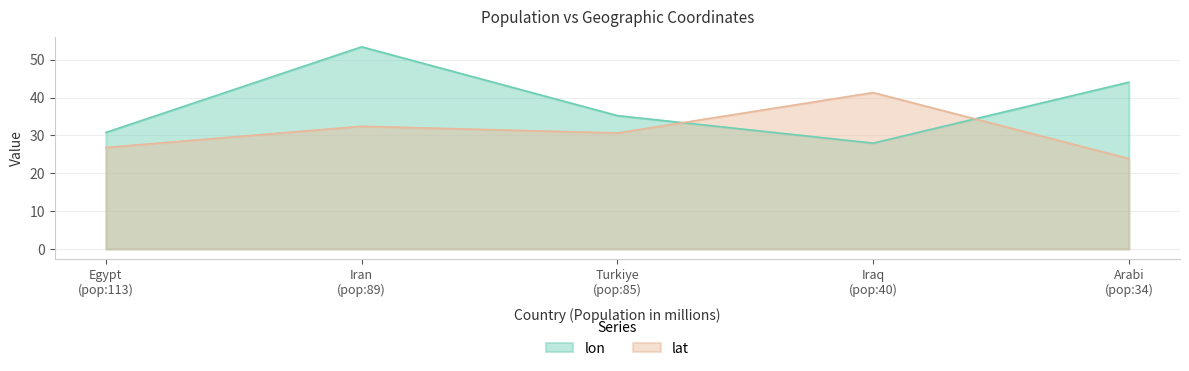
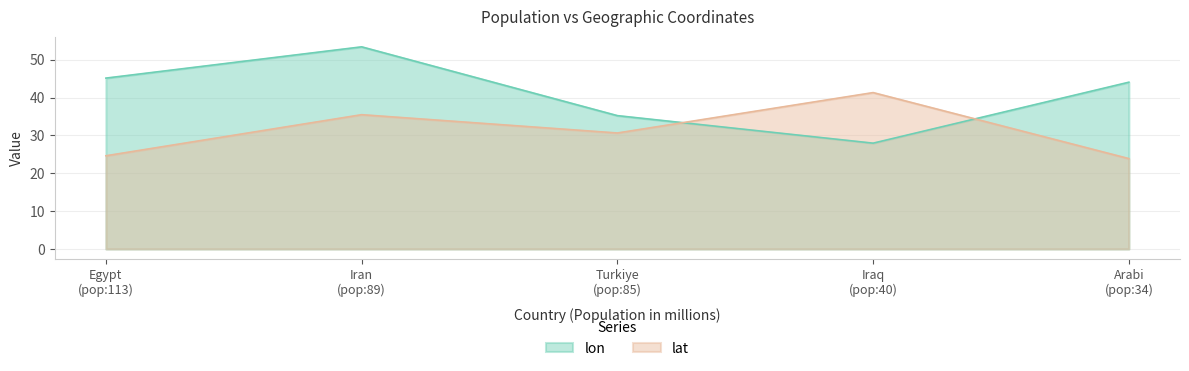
  {
    "lon": {
-     "Egypt (pop:113)": 31,
+     "Egypt (pop:113)": 45,
      "Iran (pop:89)": 53,
      "Turkiye (pop:85)": 35,
      "Iraq (pop:40)": 28,
      "Arabi (pop:34)": 44
    },
    "lat": {
-     "Egypt (pop:113)": 27,
-     "Iran (pop:89)": 32,
+     "Egypt (pop:113)": 25,
+     "Iran (pop:89)": 35,
      "Turkiye (pop:85)": 31,
      "Iraq (pop:40)": 41,
      "Arabi (pop:34)": 24
    }
  }
